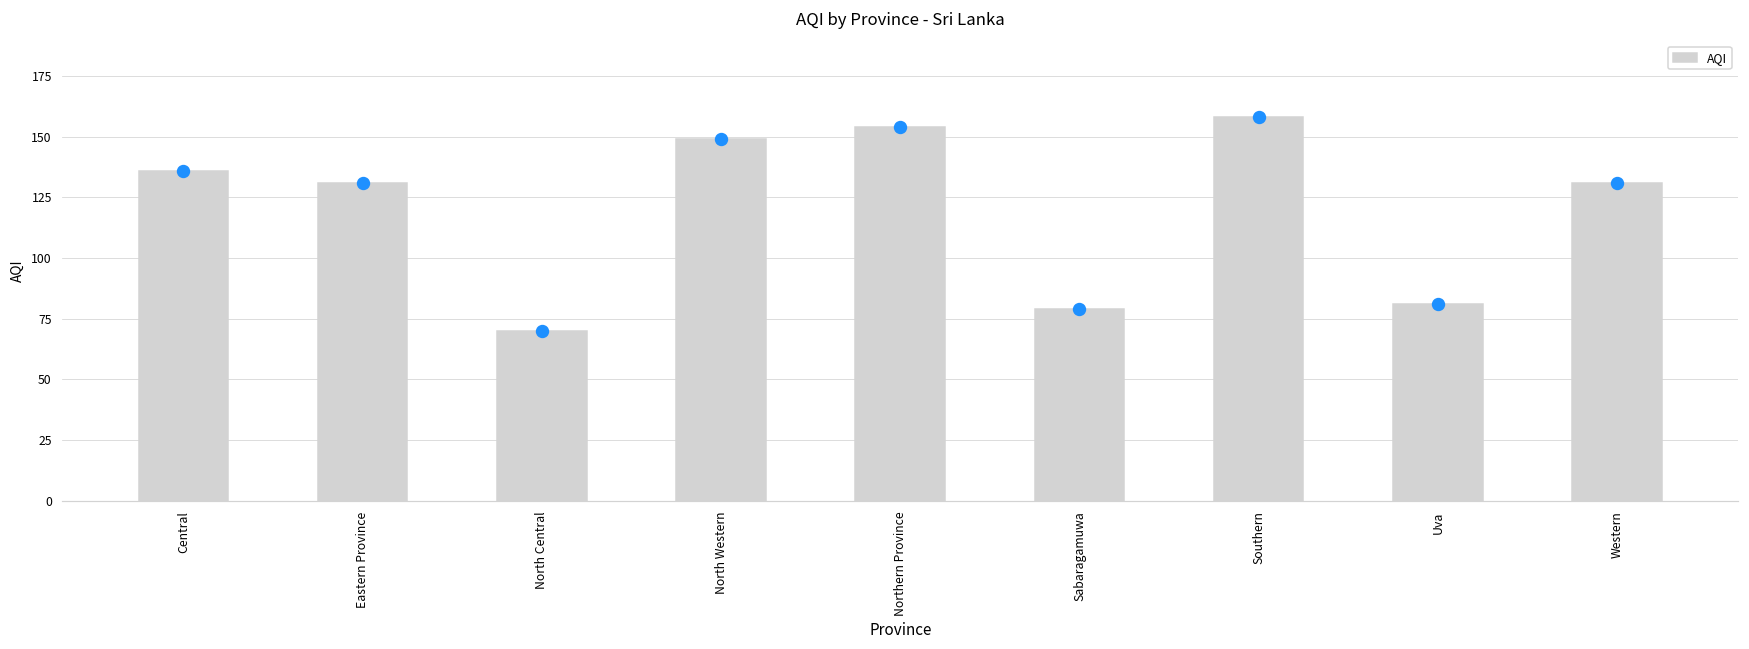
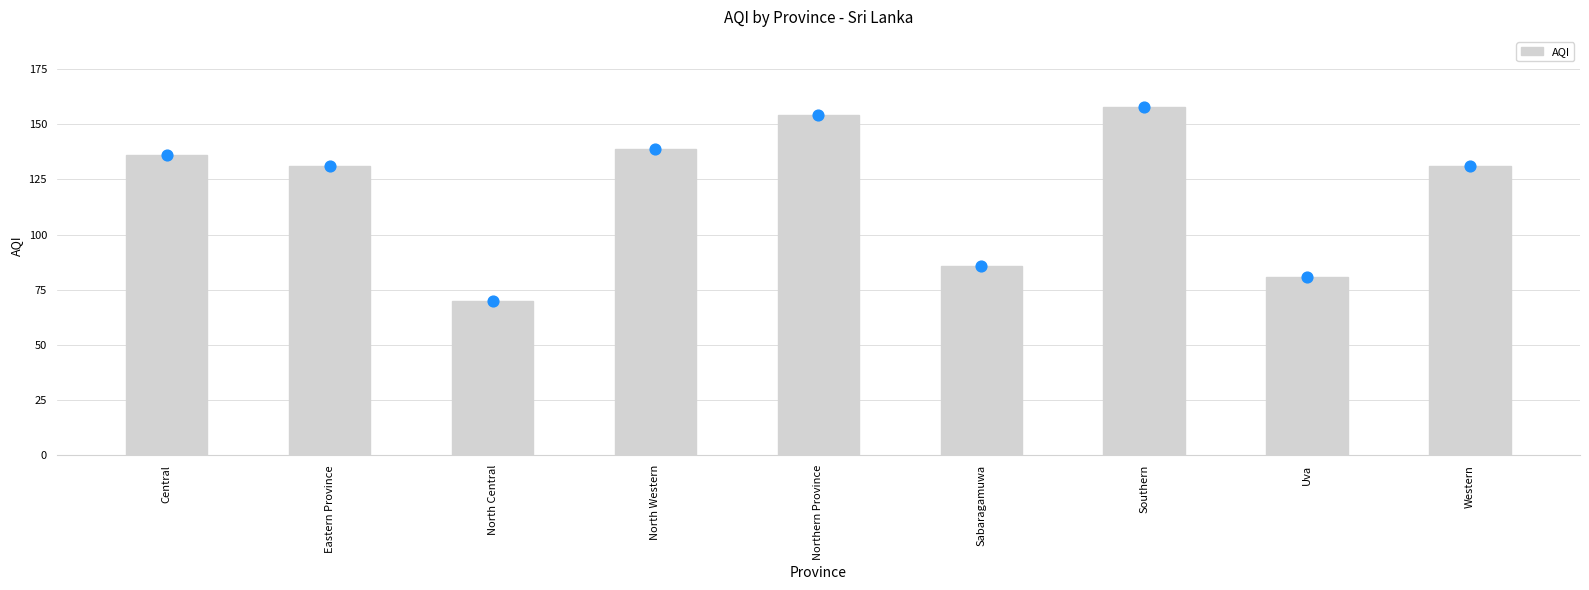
  {
    "AQI": {
      "Central": 136,
      "Eastern Province": 131,
      "North Central": 70,
-     "North Western": 149,
+     "North Western": 139,
      "Northern Province": 154,
-     "Sabaragamuwa": 79,
+     "Sabaragamuwa": 86,
      "Southern": 158,
      "Uva": 81,
      "Western": 131
    }
  }
